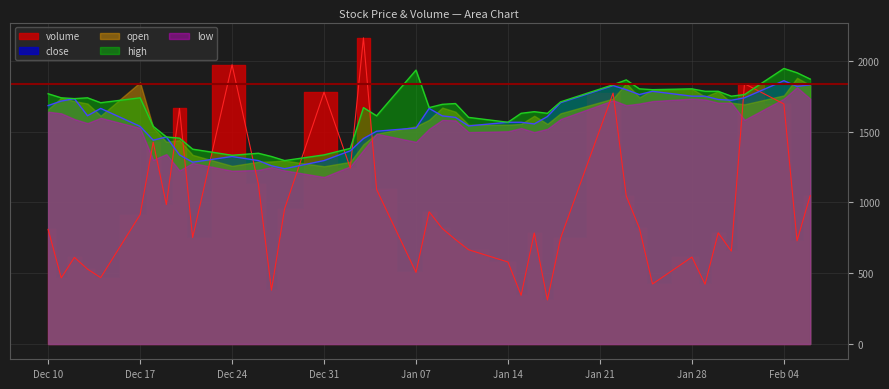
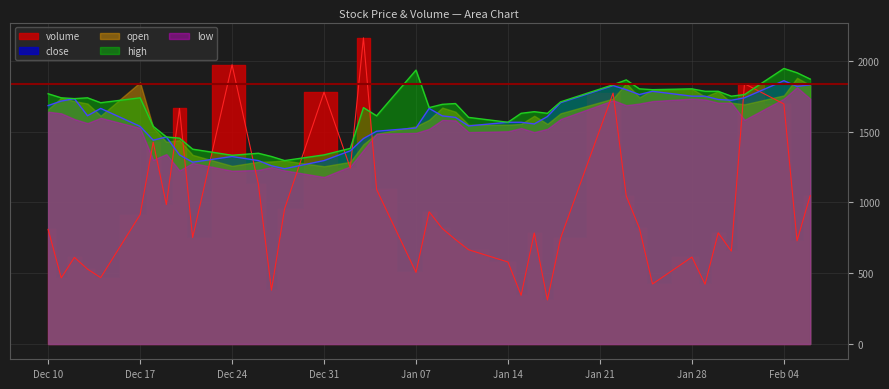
  {
    "close": {
      "Dec 10": 1680,
      "Dec 31": 1300,
      "Feb 04": 1860
    },
    "open": {
      "Dec 17": 1850,
      "Dec 24": 1260,
      "Dec 31": 1260,
      "Feb 04": 1760
    },
    "high": {
      "Dec 10": 1770,
      "Dec 17": 1740,
      "Dec 31": 1340,
      "Jan 07": 1940,
      "Feb 04": 1950
    },
    "low": {
      "Dec 24": 1220,
      "Dec 31": 1180,
-     "Jan 07": 1430,
+     "Jan 07": 1490,
      "Jan 14": 1500,
      "Feb 04": 1730
    }
  }
